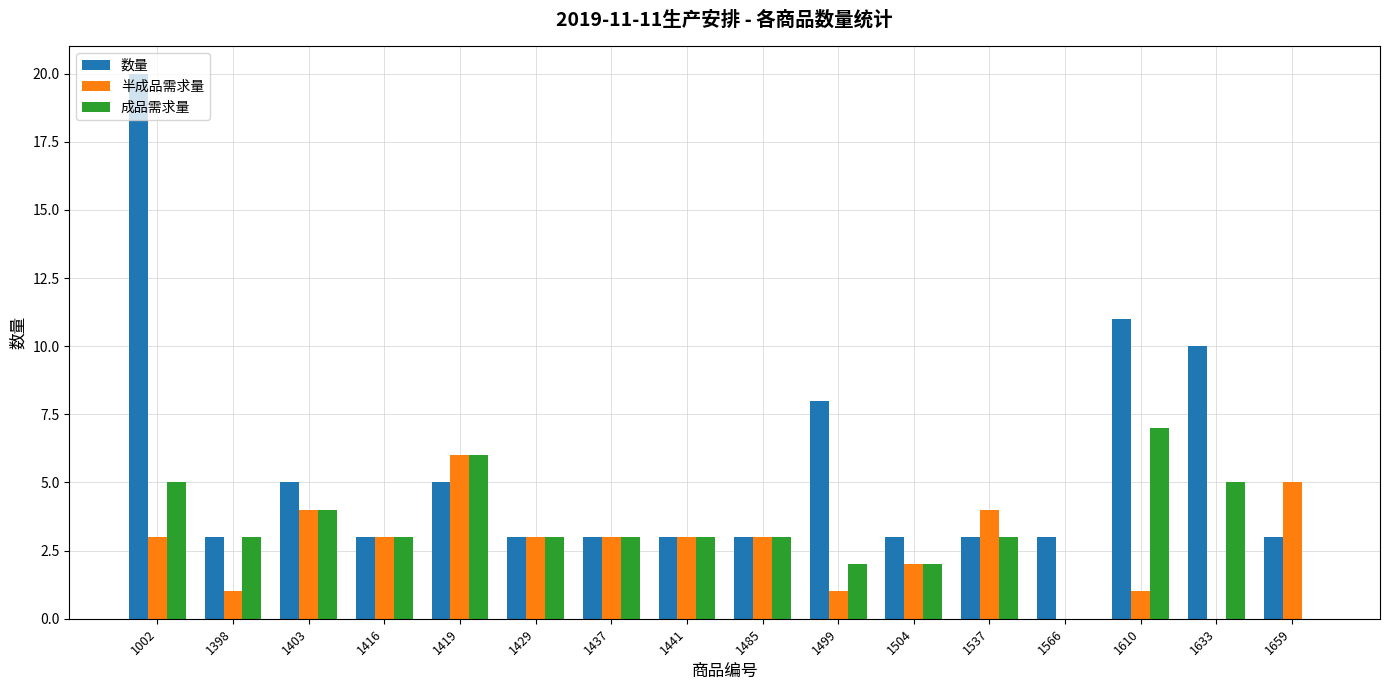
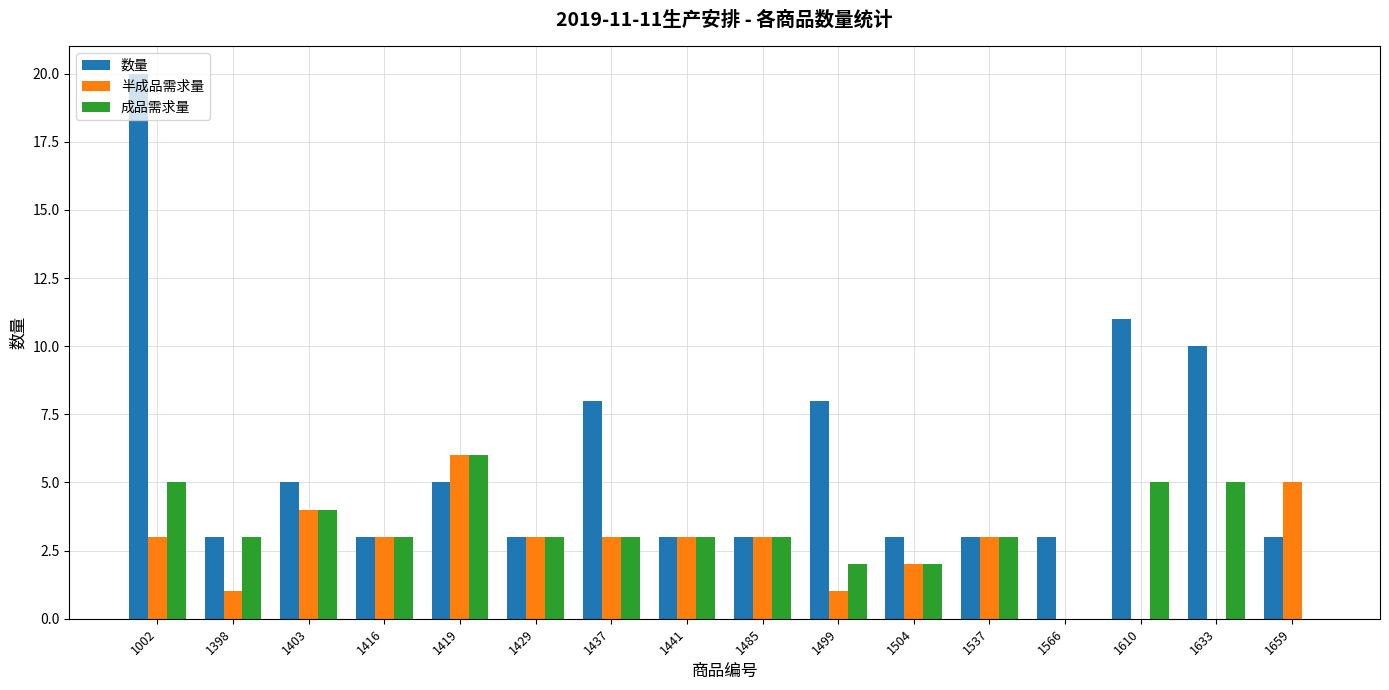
  {
    "数量": {
      "1398": 3,
      "1403": 5,
      "1416": 3,
      "1419": 5,
      "1429": 3,
-     "1437": 3,
+     "1437": 8,
      "1441": 3,
      "1485": 3,
      "1499": 8,
      "1504": 3,
      "1537": 3,
      "1566": 3,
      "1610": 11,
      "1633": 10,
      "1659": 3
    },
    "半成品需求量": {
      "1002": 3,
      "1398": 1,
      "1403": 4,
      "1416": 3,
      "1419": 6,
      "1429": 3,
      "1437": 3,
      "1441": 3,
      "1485": 3,
      "1499": 1,
      "1504": 2,
-     "1537": 4,
+     "1537": 3,
      "1566": 0,
-     "1610": 1,
+     "1610": 0,
      "1633": 0,
      "1659": 5
    },
    "成品需求量": {
      "1002": 5,
      "1398": 3,
      "1403": 4,
      "1416": 3,
      "1419": 6,
      "1429": 3,
      "1437": 3,
      "1441": 3,
      "1485": 3,
      "1499": 2,
      "1504": 2,
      "1537": 3,
      "1566": 0,
-     "1610": 7,
+     "1610": 5,
      "1633": 5,
      "1659": 0
    }
  }
